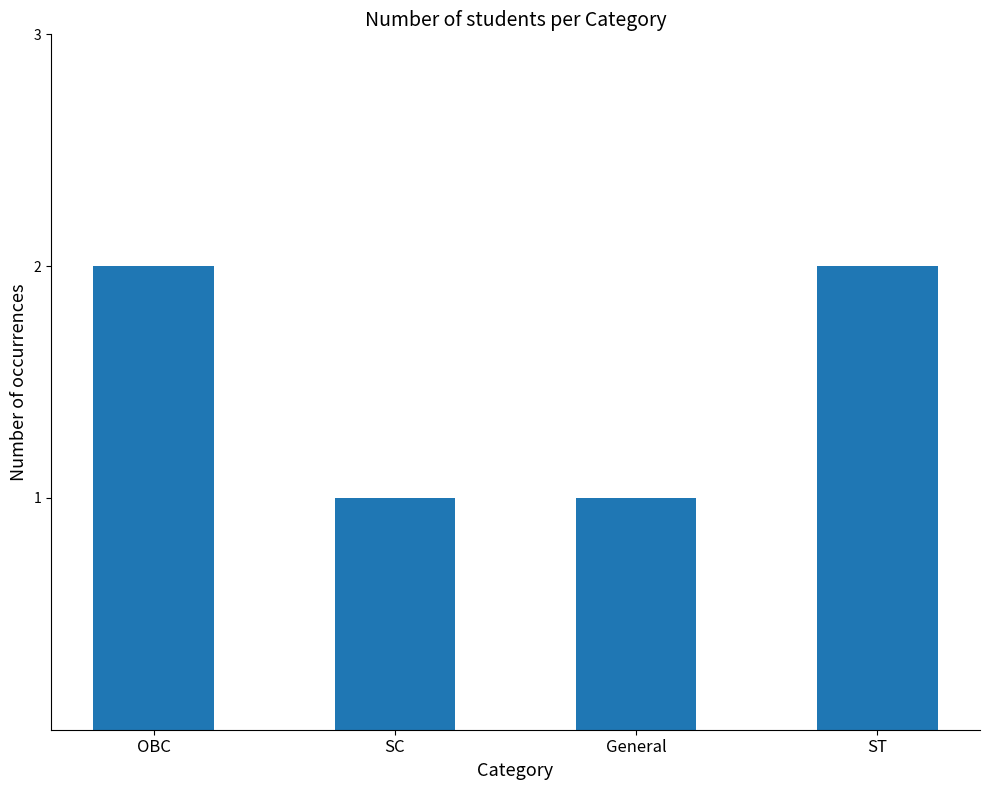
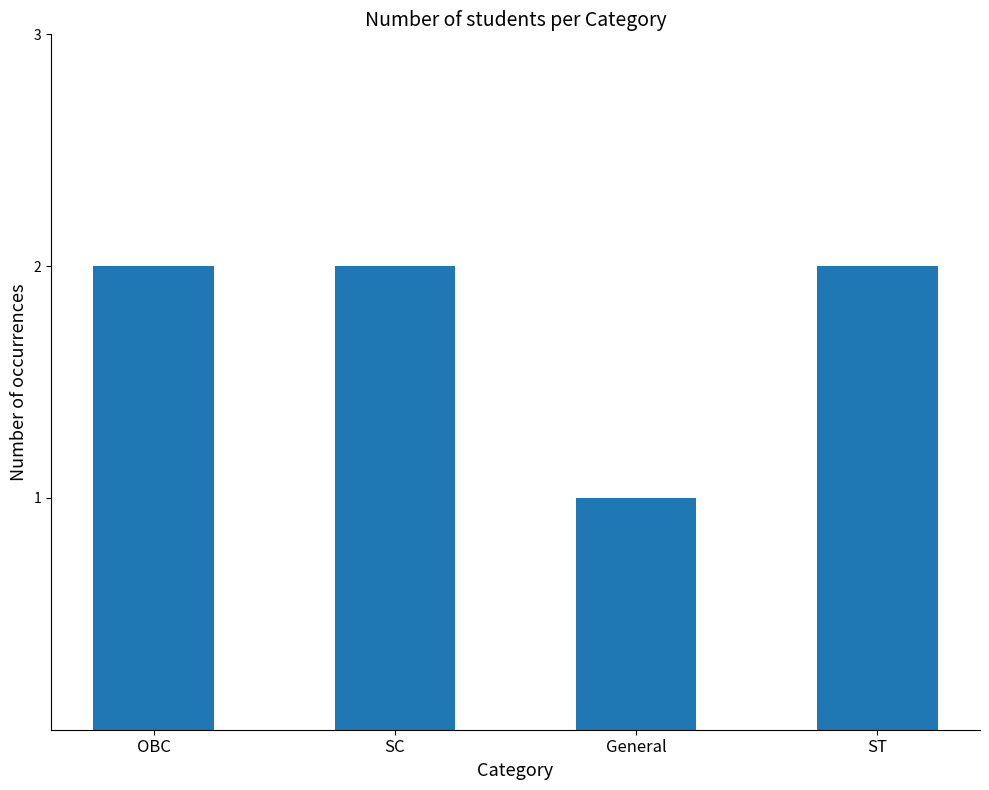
  {
    "OBC": 2,
-   "SC": 1,
+   "SC": 2,
    "General": 1,
    "ST": 2
  }
